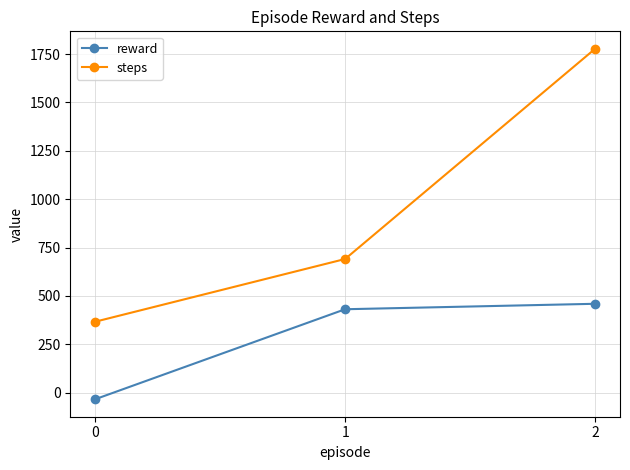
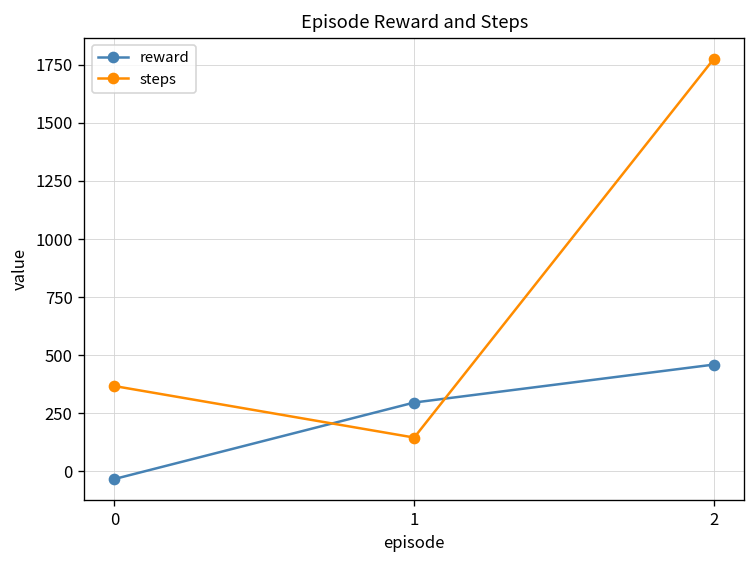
  {
    "reward": {
      "0": -30,
-     "1": 430,
+     "1": 300,
      "2": 460
    },
    "steps": {
      "0": 370,
-     "1": 690,
+     "1": 150,
      "2": 1780
    }
  }
